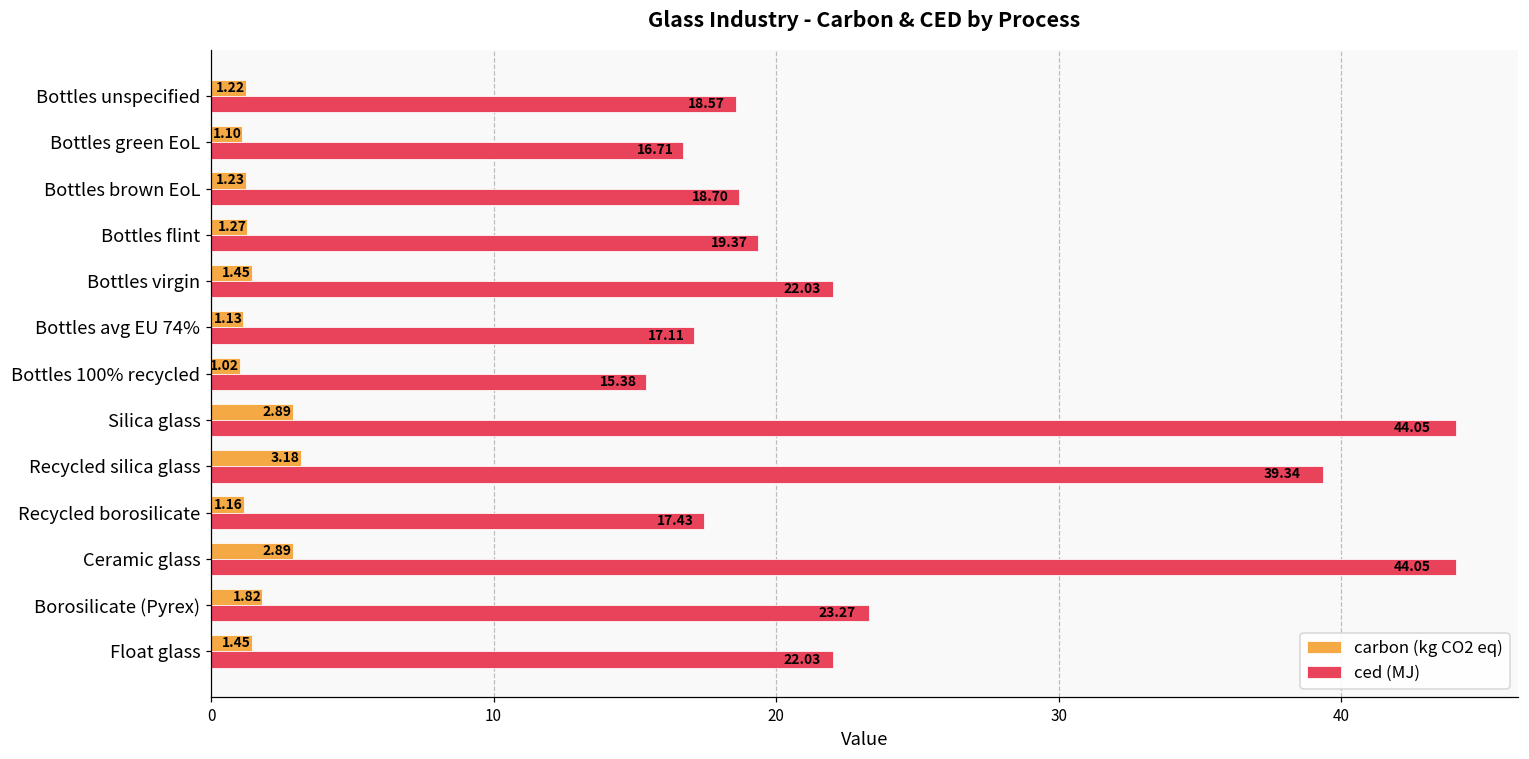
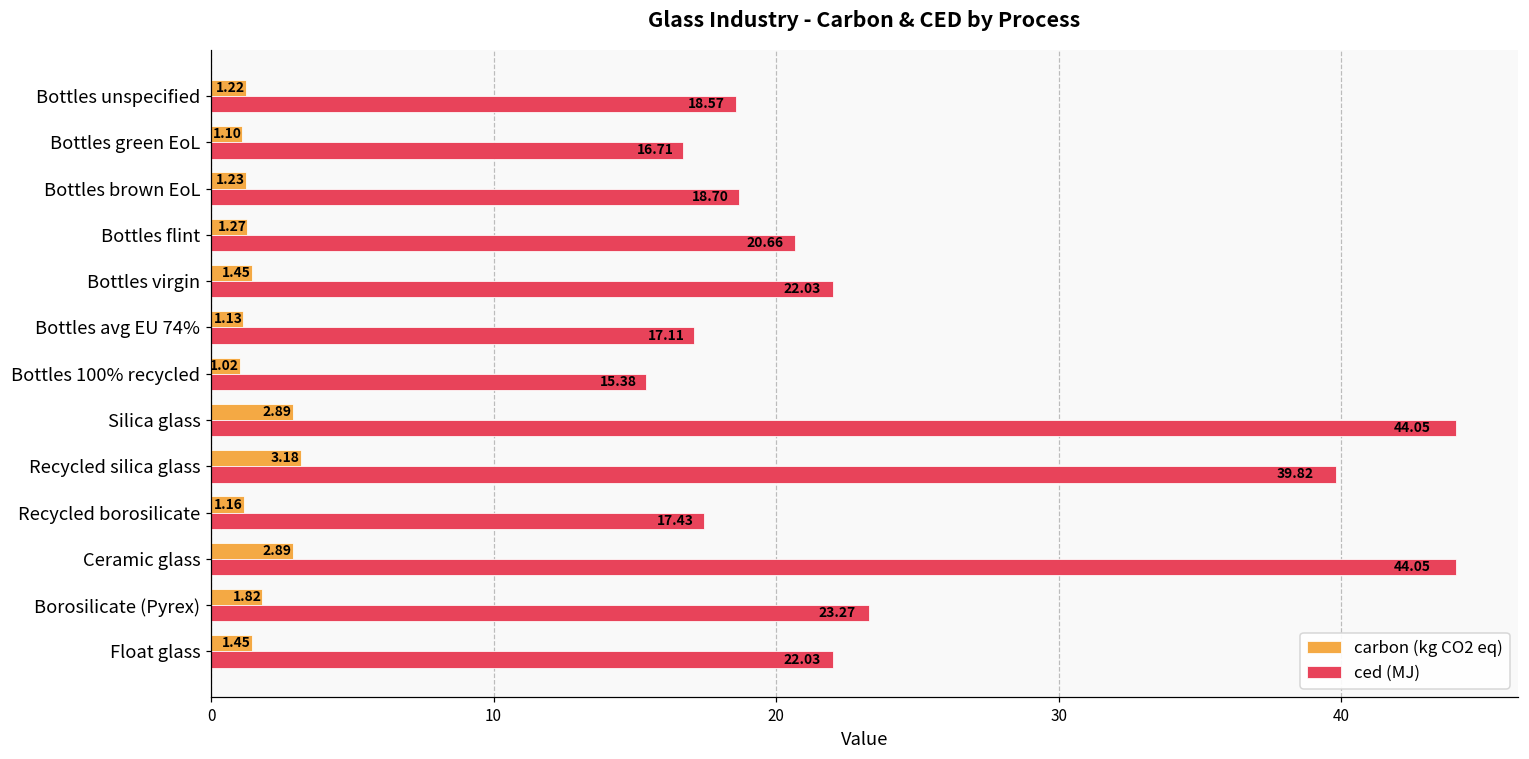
  {
    "carbon (kg CO2 eq)": {
      "Bottles unspecified": 1.22,
      "Bottles green EoL": 1.10,
      "Bottles brown EoL": 1.23,
      "Bottles flint": 1.27,
      "Bottles virgin": 1.45,
      "Bottles avg EU 74%": 1.13,
      "Bottles 100% recycled": 1.02,
      "Silica glass": 2.89,
      "Recycled silica glass": 3.18,
      "Recycled borosilicate": 1.16,
      "Ceramic glass": 2.89,
      "Borosilicate (Pyrex)": 1.82,
      "Float glass": 1.45
    },
    "ced (MJ)": {
      "Bottles unspecified": 18.57,
      "Bottles green EoL": 16.71,
      "Bottles brown EoL": 18.70,
-     "Bottles flint": 19.37,
+     "Bottles flint": 20.66,
      "Bottles virgin": 22.03,
      "Bottles avg EU 74%": 17.11,
      "Bottles 100% recycled": 15.38,
      "Silica glass": 44.05,
-     "Recycled silica glass": 39.34,
+     "Recycled silica glass": 39.82,
      "Recycled borosilicate": 17.43,
      "Ceramic glass": 44.05,
      "Borosilicate (Pyrex)": 23.27,
      "Float glass": 22.03
    }
  }
